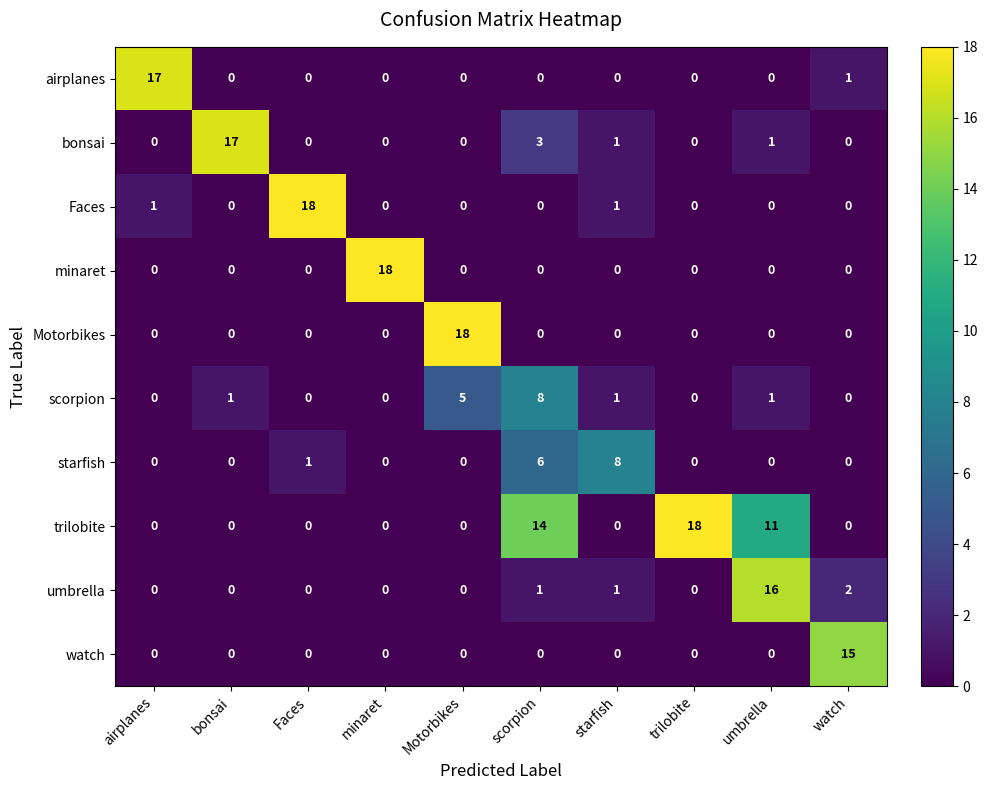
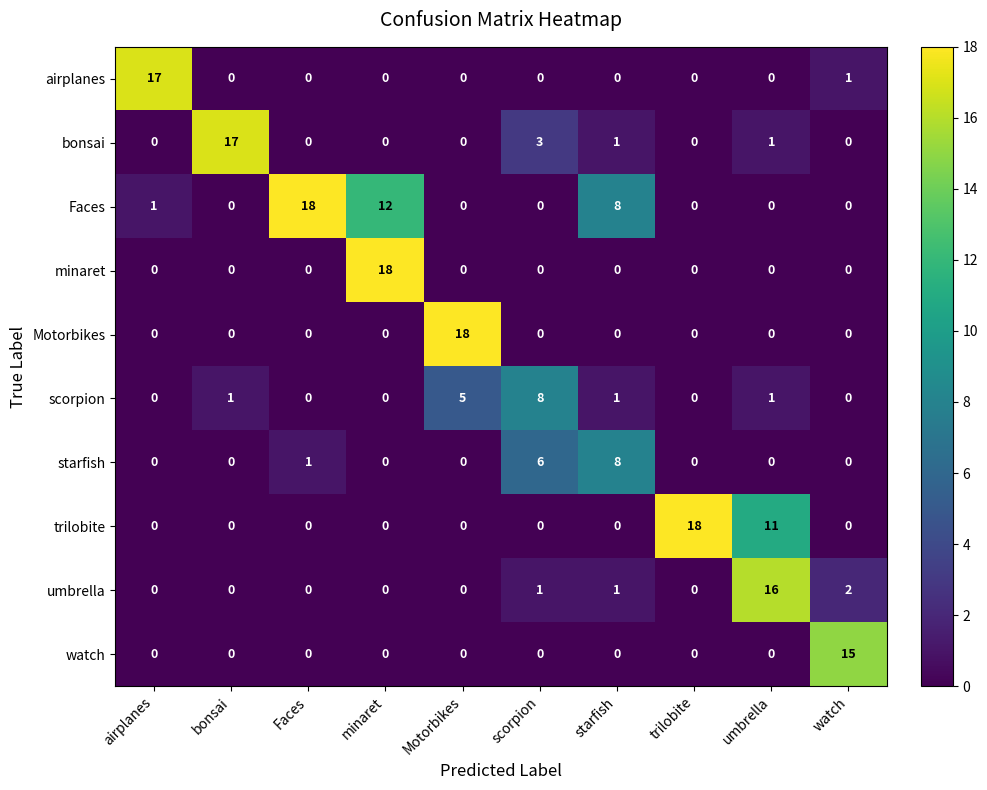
  {
    "airplanes": {
      "airplanes": 17,
      "bonsai": 0,
      "Faces": 0,
      "minaret": 0,
      "Motorbikes": 0,
      "scorpion": 0,
      "starfish": 0,
      "trilobite": 0,
      "umbrella": 0,
      "watch": 1
    },
    "bonsai": {
      "airplanes": 0,
      "bonsai": 17,
      "Faces": 0,
      "minaret": 0,
      "Motorbikes": 0,
      "scorpion": 3,
      "starfish": 1,
      "trilobite": 0,
      "umbrella": 1,
      "watch": 0
    },
    "Faces": {
      "airplanes": 1,
      "bonsai": 0,
      "Faces": 18,
-     "minaret": 0,
+     "minaret": 12,
      "Motorbikes": 0,
      "scorpion": 0,
-     "starfish": 1,
+     "starfish": 8,
      "trilobite": 0,
      "umbrella": 0,
      "watch": 0
    },
    "minaret": {
      "airplanes": 0,
      "bonsai": 0,
      "Faces": 0,
      "minaret": 18,
      "Motorbikes": 0,
      "scorpion": 0,
      "starfish": 0,
      "trilobite": 0,
      "umbrella": 0,
      "watch": 0
    },
    "Motorbikes": {
      "airplanes": 0,
      "bonsai": 0,
      "Faces": 0,
      "minaret": 0,
      "Motorbikes": 18,
      "scorpion": 0,
      "starfish": 0,
      "trilobite": 0,
      "umbrella": 0,
      "watch": 0
    },
    "scorpion": {
      "airplanes": 0,
      "bonsai": 1,
      "Faces": 0,
      "minaret": 0,
      "Motorbikes": 5,
      "scorpion": 8,
      "starfish": 1,
      "trilobite": 0,
      "umbrella": 1,
      "watch": 0
    },
    "starfish": {
      "airplanes": 0,
      "bonsai": 0,
      "Faces": 1,
      "minaret": 0,
      "Motorbikes": 0,
      "scorpion": 6,
      "starfish": 8,
      "trilobite": 0,
      "umbrella": 0,
      "watch": 0
    },
    "trilobite": {
      "airplanes": 0,
      "bonsai": 0,
      "Faces": 0,
      "minaret": 0,
      "Motorbikes": 0,
-     "scorpion": 14,
+     "scorpion": 0,
      "starfish": 0,
      "trilobite": 18,
      "umbrella": 11,
      "watch": 0
    },
    "umbrella": {
      "airplanes": 0,
      "bonsai": 0,
      "Faces": 0,
      "minaret": 0,
      "Motorbikes": 0,
      "scorpion": 1,
      "starfish": 1,
      "trilobite": 0,
      "umbrella": 16,
      "watch": 2
    },
    "watch": {
      "airplanes": 0,
      "bonsai": 0,
      "Faces": 0,
      "minaret": 0,
      "Motorbikes": 0,
      "scorpion": 0,
      "starfish": 0,
      "trilobite": 0,
      "umbrella": 0,
      "watch": 15
    }
  }
